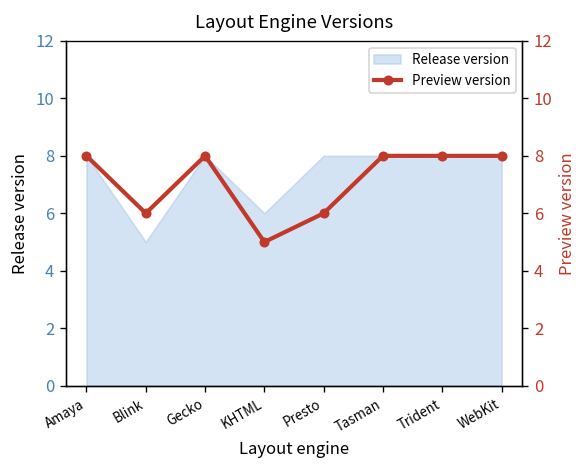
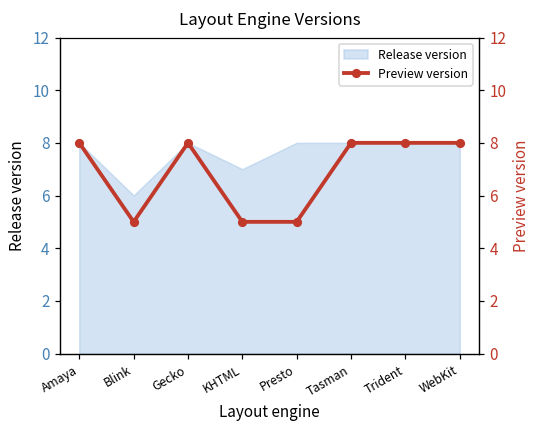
  {
    "Release version": {
      "Amaya": 8,
-     "Blink": 5,
+     "Blink": 6,
      "Gecko": 8,
-     "KHTML": 6,
+     "KHTML": 7,
      "Presto": 8,
      "Tasman": 8,
      "Trident": 8,
      "WebKit": 8
    },
    "Preview version": {
      "Amaya": 8,
-     "Blink": 6,
+     "Blink": 5,
      "Gecko": 8,
      "KHTML": 5,
-     "Presto": 6,
+     "Presto": 5,
      "Tasman": 8,
      "Trident": 8,
      "WebKit": 8
    }
  }
